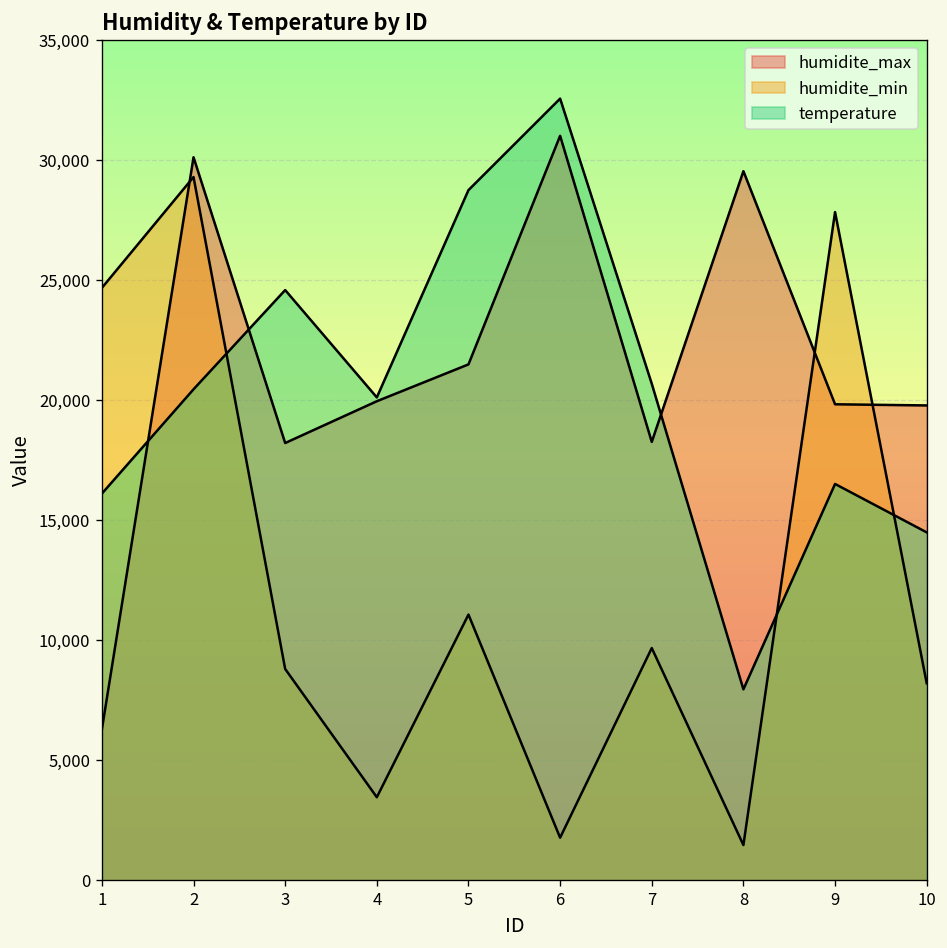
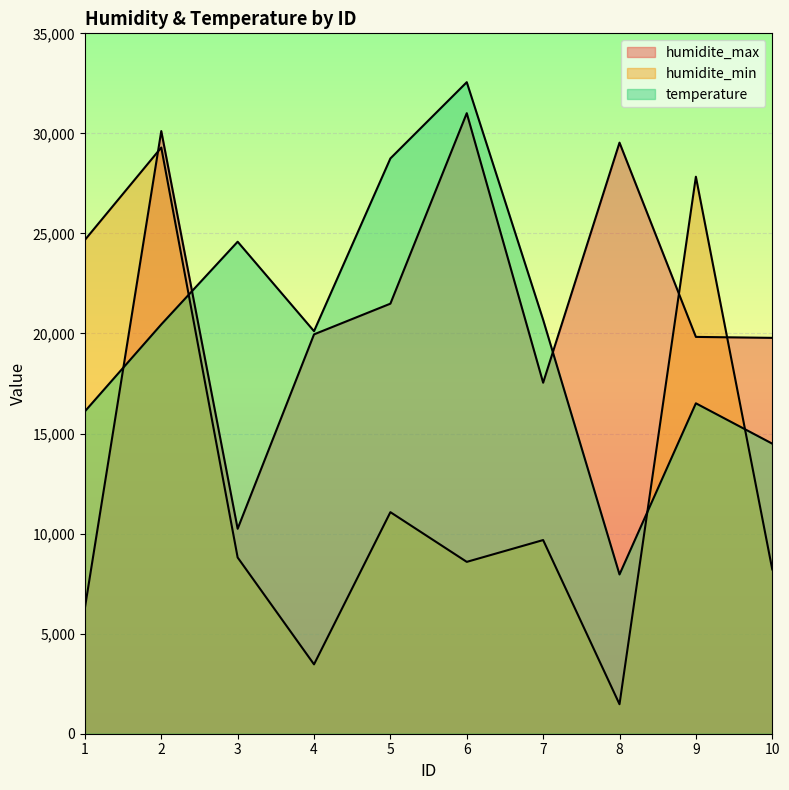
  {
    "humidite_max": {
      "1": "6,300",
      "2": "30,100",
-     "3": "18,200",
+     "3": "10,200",
      "4": "20,000",
      "5": "21,500",
      "6": "31,000",
-     "7": "18,300",
+     "7": "17,500",
      "8": "29,500",
      "9": "19,800",
      "10": "19,800"
    },
    "humidite_min": {
      "1": "24,700",
      "2": "29,300",
      "3": "8,800",
      "4": "3,500",
      "5": "11,100",
-     "6": "1,800",
+     "6": "8,600",
      "7": "9,700",
      "8": "1,500",
      "9": "27,800",
      "10": "8,200"
    },
    "temperature": {
      "1": "16,100",
      "2": "20,500",
      "3": "24,600",
      "4": "20,100",
      "5": "28,700",
      "6": "32,600",
      "7": "20,700",
      "8": "8,000",
      "9": "16,500",
      "10": "14,500"
    }
  }
